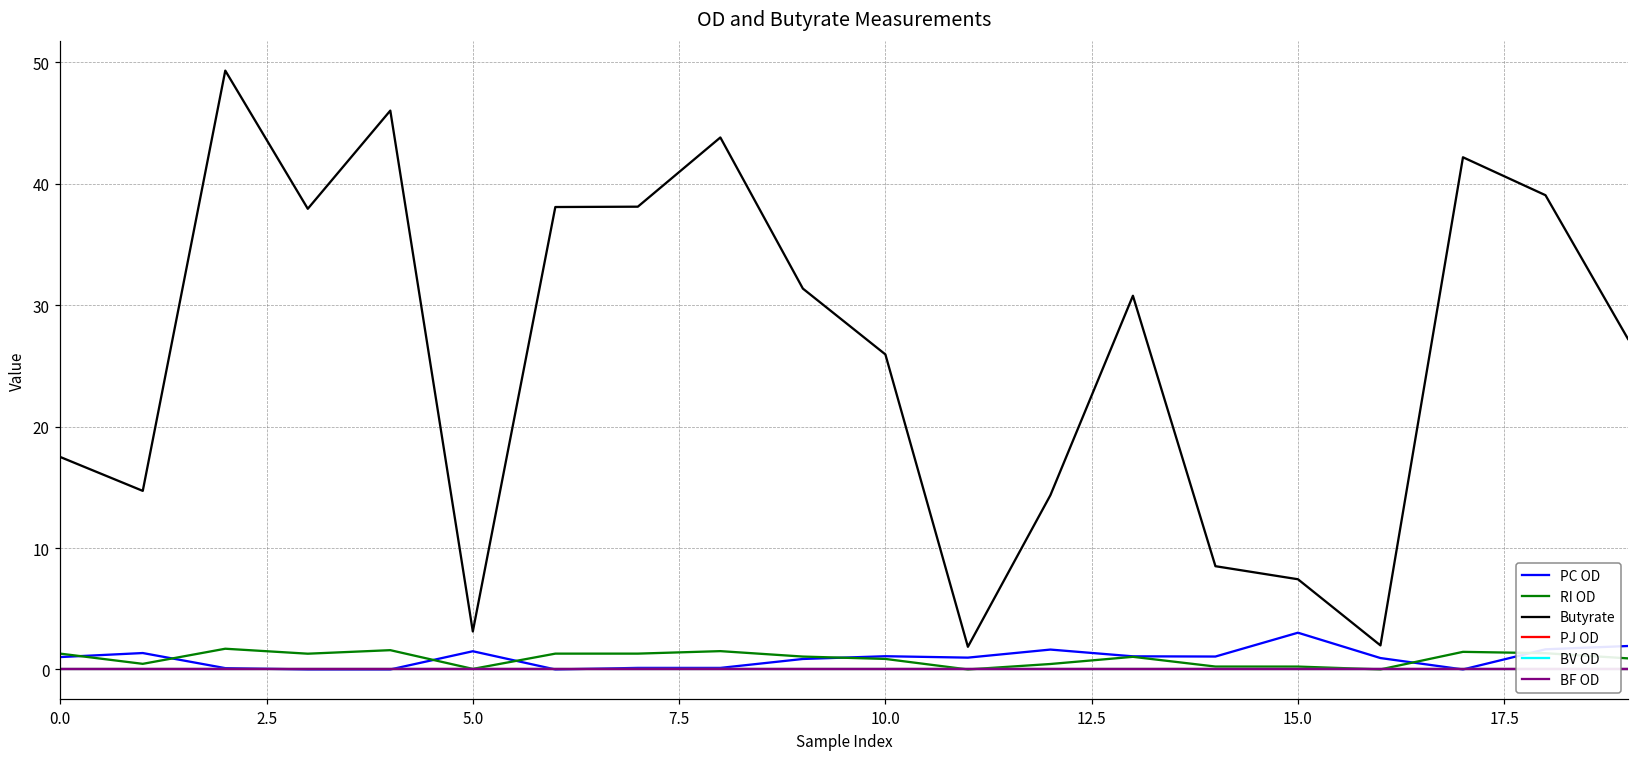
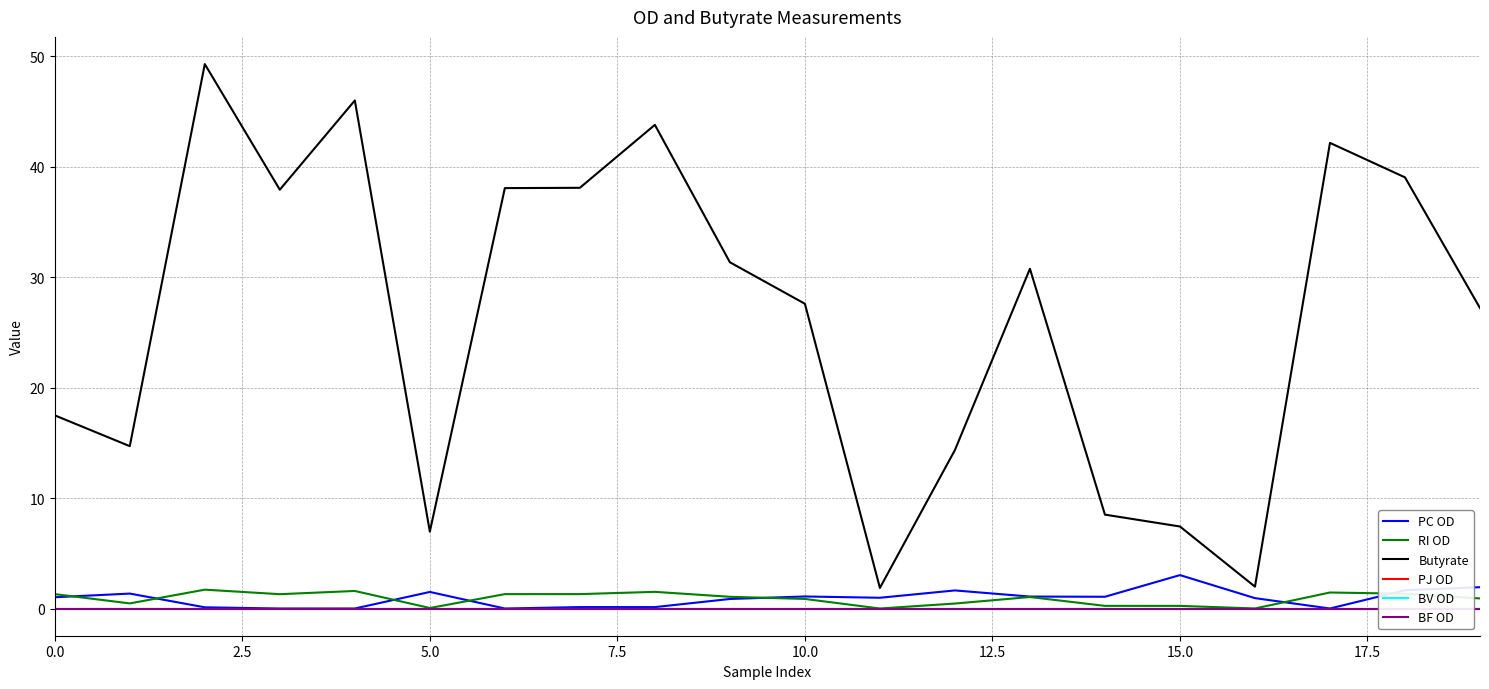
  {
    "PC OD": {
      "0.0": 1.0,
      "5.0": 1.5,
      "15.0": 3.0
    },
    "RI OD": {
      "0.0": 1.3,
      "15.0": 0.2
    },
    "Butyrate": {
      "0.0": 17.5,
-     "5.0": 3.1,
-     "10.0": 25.9,
+     "5.0": 7.0,
+     "10.0": 27.6,
      "15.0": 7.4
    },
    "BF OD": {
      "0.0": 0.0,
      "10.0": 0.0,
      "15.0": 0.0
    }
  }
